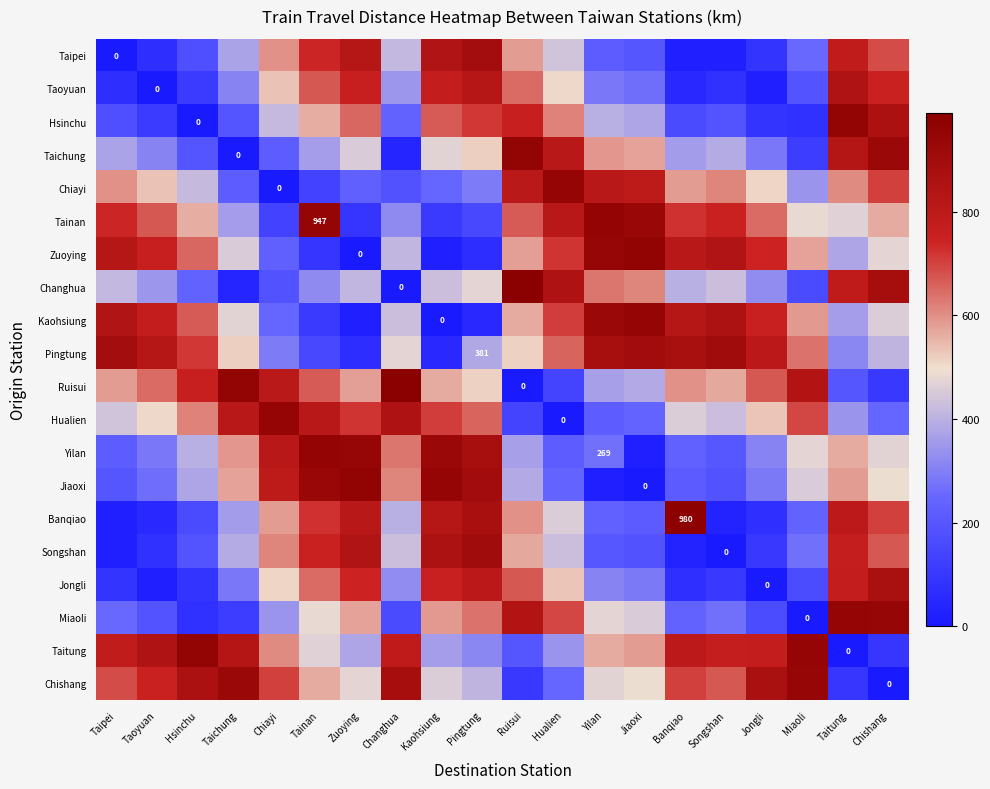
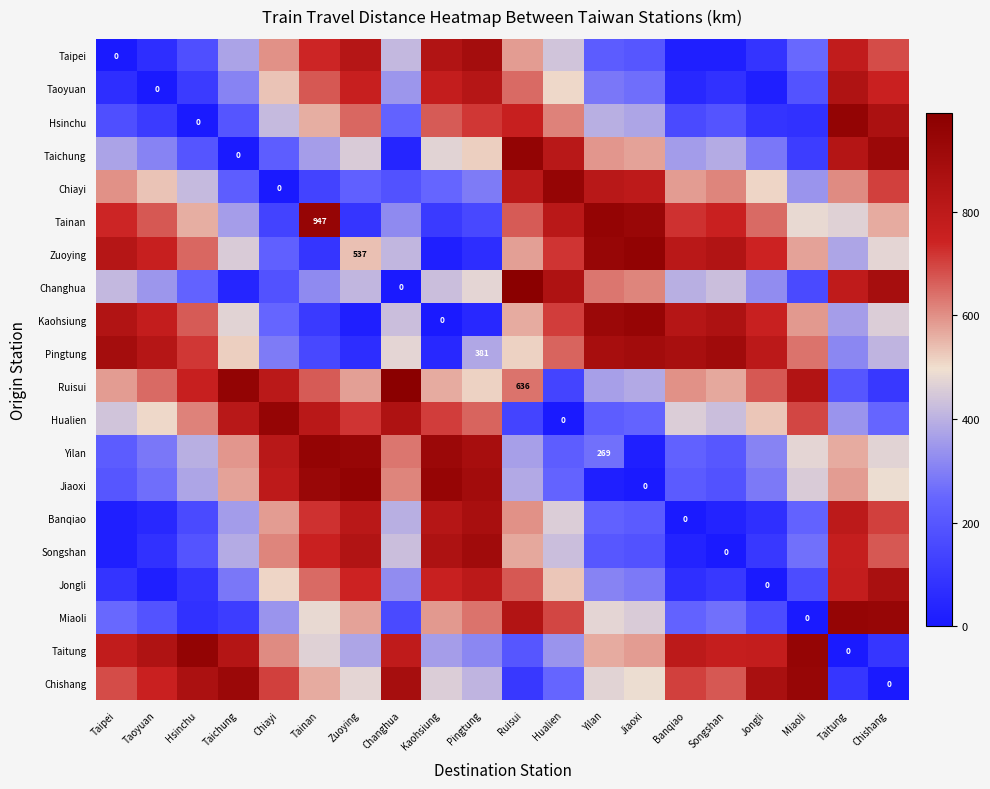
  {
    "Taipei": {
      "Taipei": 0
    },
    "Taoyuan": {
      "Taoyuan": 0
    },
    "Hsinchu": {
      "Hsinchu": 0
    },
    "Taichung": {
      "Taichung": 0
    },
    "Chiayi": {
      "Chiayi": 0
    },
    "Tainan": {
      "Tainan": 947
    },
    "Zuoying": {
-     "Zuoying": 0
+     "Zuoying": 537
    },
    "Changhua": {
      "Changhua": 0
    },
    "Kaohsiung": {
      "Kaohsiung": 0
    },
    "Pingtung": {
      "Pingtung": 381
    },
    "Ruisui": {
-     "Ruisui": 0
+     "Ruisui": 636
    },
    "Hualien": {
      "Hualien": 0
    },
    "Yilan": {
      "Yilan": 269
    },
    "Jiaoxi": {
      "Jiaoxi": 0
    },
    "Banqiao": {
-     "Banqiao": 980
+     "Banqiao": 0
    },
    "Songshan": {
      "Songshan": 0
    },
    "Jongli": {
      "Jongli": 0
    },
    "Miaoli": {
      "Miaoli": 0
    },
    "Taitung": {
      "Taitung": 0
    },
    "Chishang": {
      "Chishang": 0
    }
  }
